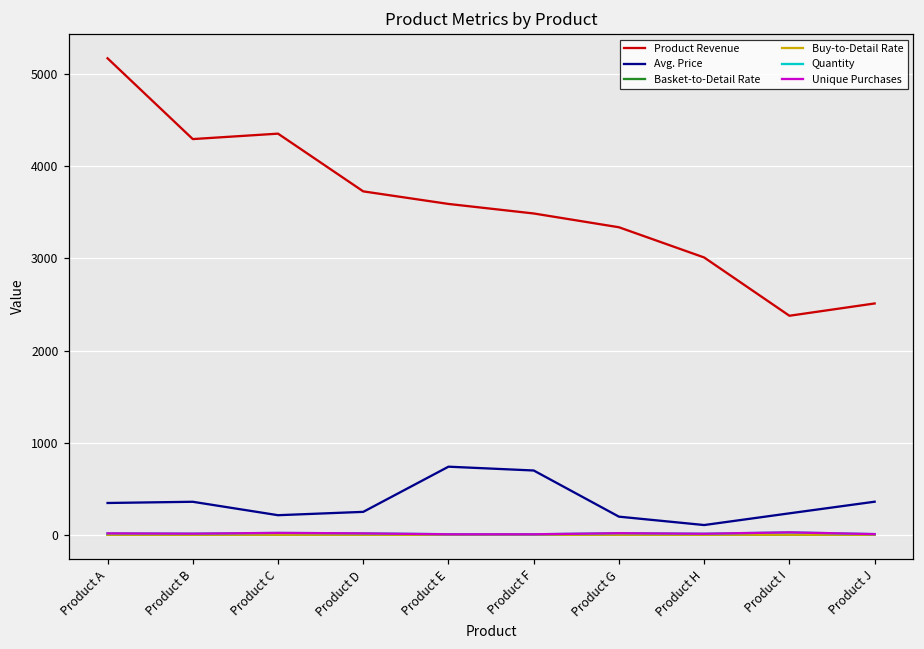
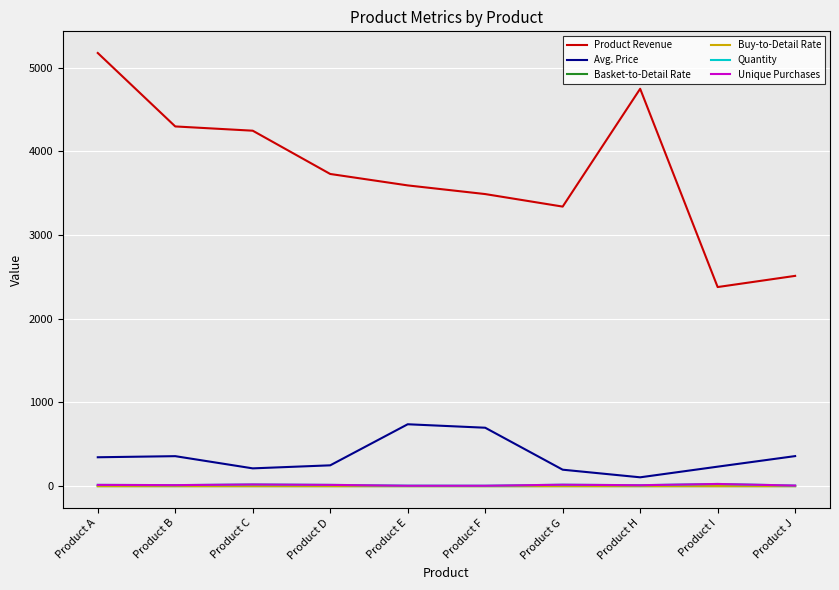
  {
    "Product Revenue": {
      "Product A": 5200,
      "Product B": 4300,
-     "Product C": 4400,
+     "Product C": 4200,
      "Product D": 3700,
      "Product E": 3600,
      "Product F": 3500,
      "Product G": 3300,
-     "Product H": 3000,
+     "Product H": 4700,
      "Product I": 2400,
      "Product J": 2500
    },
    "Avg. Price": {
      "Product A": 300,
      "Product B": 400,
      "Product C": 200,
      "Product D": 200,
      "Product E": 700,
      "Product F": 700,
      "Product G": 200,
      "Product H": 100,
      "Product I": 200,
      "Product J": 400
    }
  }
